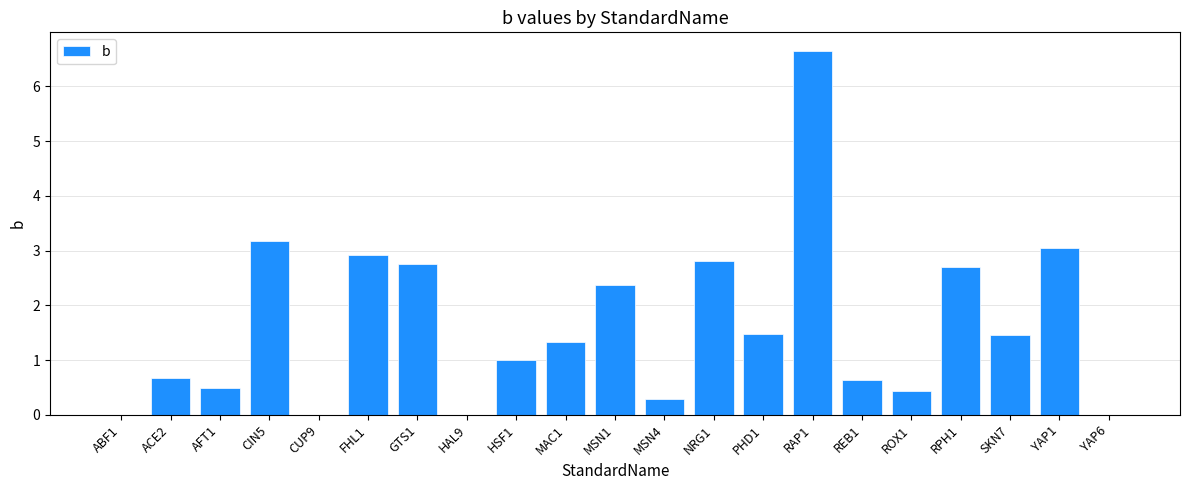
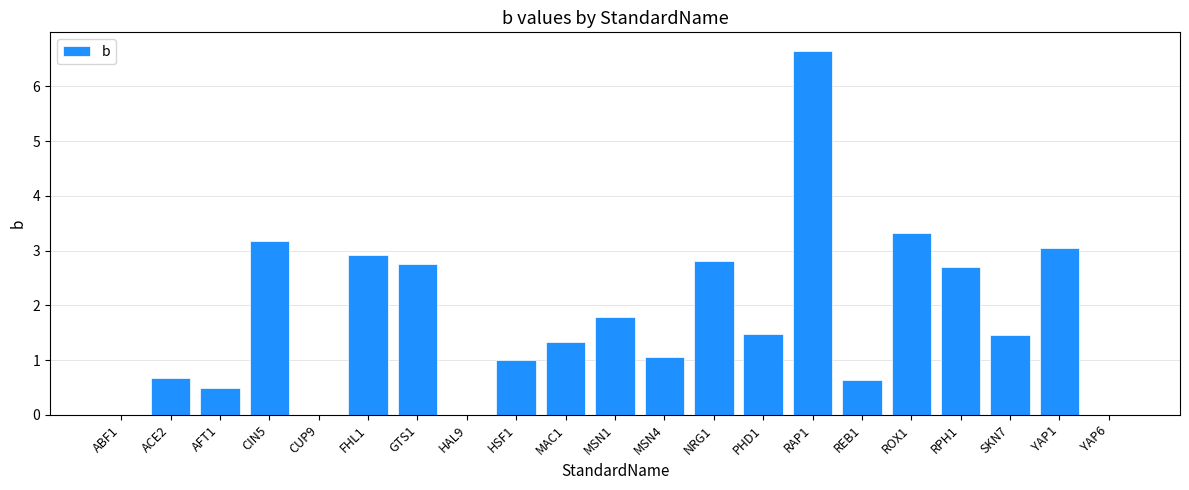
  {
    "ABF1": 0.0,
    "ACE2": 0.7,
    "AFT1": 0.5,
    "CIN5": 3.2,
    "CUP9": 0.0,
    "FHL1": 2.9,
    "GTS1": 2.7,
    "HAL9": 0.0,
    "HSF1": 1.0,
    "MAC1": 1.3,
-   "MSN1": 2.4,
-   "MSN4": 0.3,
+   "MSN1": 1.8,
+   "MSN4": 1.1,
    "NRG1": 2.8,
    "PHD1": 1.5,
    "RAP1": 6.7,
    "REB1": 0.6,
-   "ROX1": 0.4,
+   "ROX1": 3.3,
    "RPH1": 2.7,
    "SKN7": 1.5,
    "YAP1": 3.1,
    "YAP6": 0.0
  }
